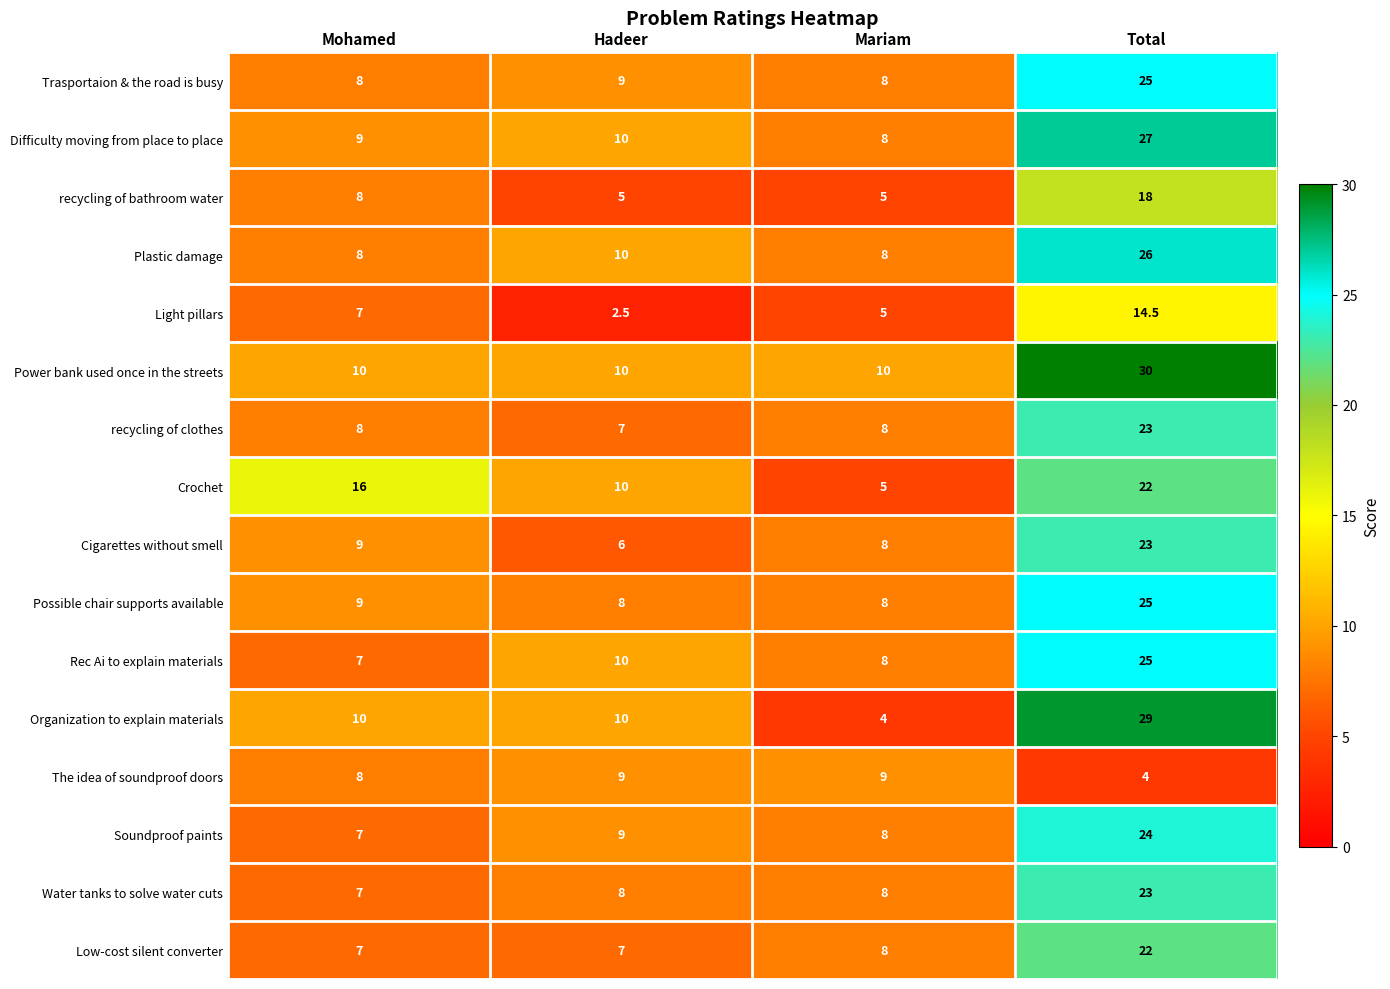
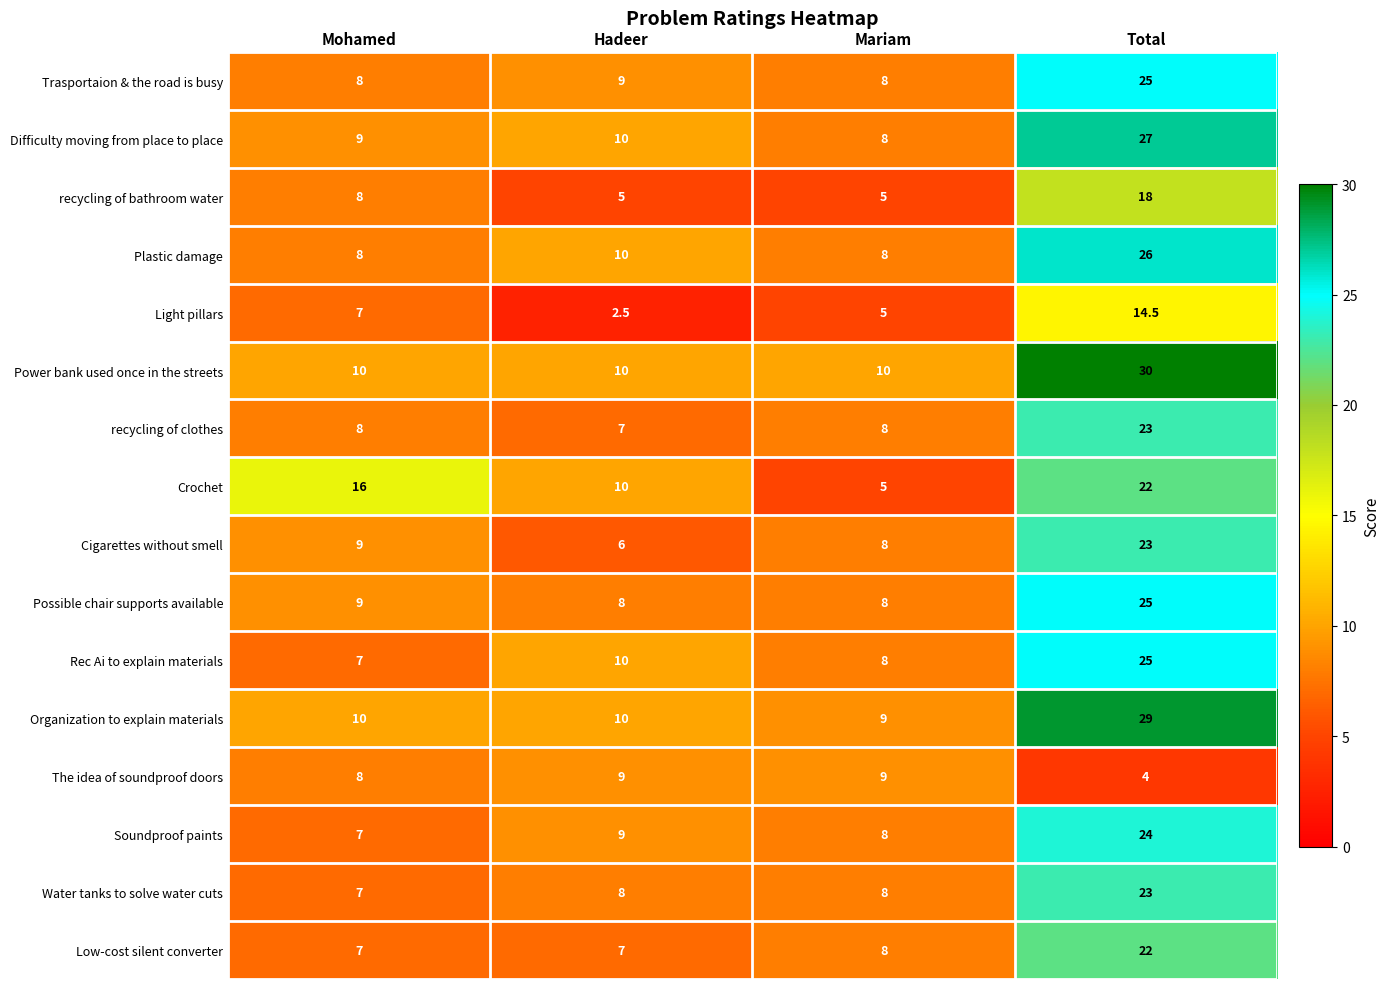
  {
    "Trasportaion & the road is busy": {
      "Mohamed": 8,
      "Hadeer": 9,
      "Mariam": 8,
      "Total": 25
    },
    "Difficulty moving from place to place": {
      "Mohamed": 9,
      "Hadeer": 10,
      "Mariam": 8,
      "Total": 27
    },
    "recycling of bathroom water": {
      "Mohamed": 8,
      "Hadeer": 5,
      "Mariam": 5,
      "Total": 18
    },
    "Plastic damage": {
      "Mohamed": 8,
      "Hadeer": 10,
      "Mariam": 8,
      "Total": 26
    },
    "Light pillars": {
      "Mohamed": 7,
      "Hadeer": 2.5,
      "Mariam": 5,
      "Total": 14.5
    },
    "Power bank used once in the streets": {
      "Mohamed": 10,
      "Hadeer": 10,
      "Mariam": 10,
      "Total": 30
    },
    "recycling of clothes": {
      "Mohamed": 8,
      "Hadeer": 7,
      "Mariam": 8,
      "Total": 23
    },
    "Crochet": {
      "Mohamed": 16,
      "Hadeer": 10,
      "Mariam": 5,
      "Total": 22
    },
    "Cigarettes without smell": {
      "Mohamed": 9,
      "Hadeer": 6,
      "Mariam": 8,
      "Total": 23
    },
    "Possible chair supports available": {
      "Mohamed": 9,
      "Hadeer": 8,
      "Mariam": 8,
      "Total": 25
    },
    "Rec Ai to explain materials": {
      "Mohamed": 7,
      "Hadeer": 10,
      "Mariam": 8,
      "Total": 25
    },
    "Organization to explain materials": {
      "Mohamed": 10,
      "Hadeer": 10,
-     "Mariam": 4,
+     "Mariam": 9,
      "Total": 29
    },
    "The idea of soundproof doors": {
      "Mohamed": 8,
      "Hadeer": 9,
      "Mariam": 9,
      "Total": 4
    },
    "Soundproof paints": {
      "Mohamed": 7,
      "Hadeer": 9,
      "Mariam": 8,
      "Total": 24
    },
    "Water tanks to solve water cuts": {
      "Mohamed": 7,
      "Hadeer": 8,
      "Mariam": 8,
      "Total": 23
    },
    "Low-cost silent converter": {
      "Mohamed": 7,
      "Hadeer": 7,
      "Mariam": 8,
      "Total": 22
    }
  }
